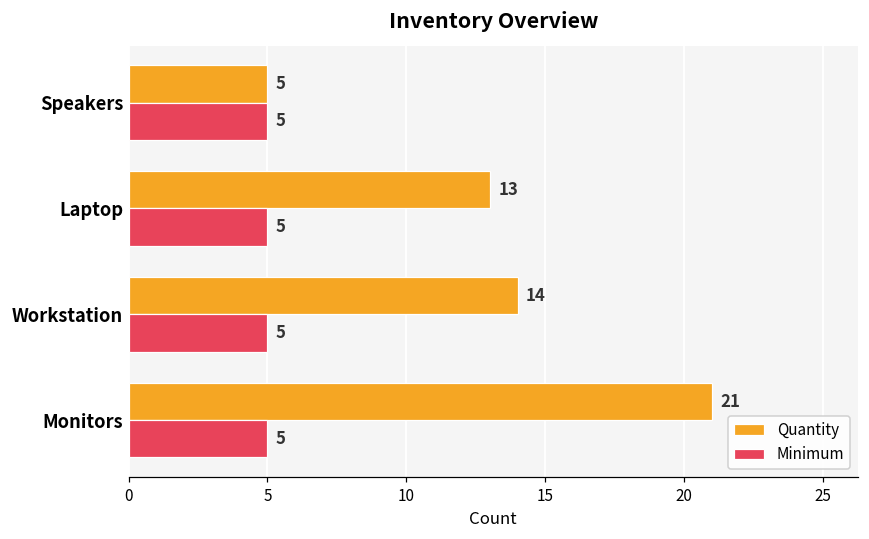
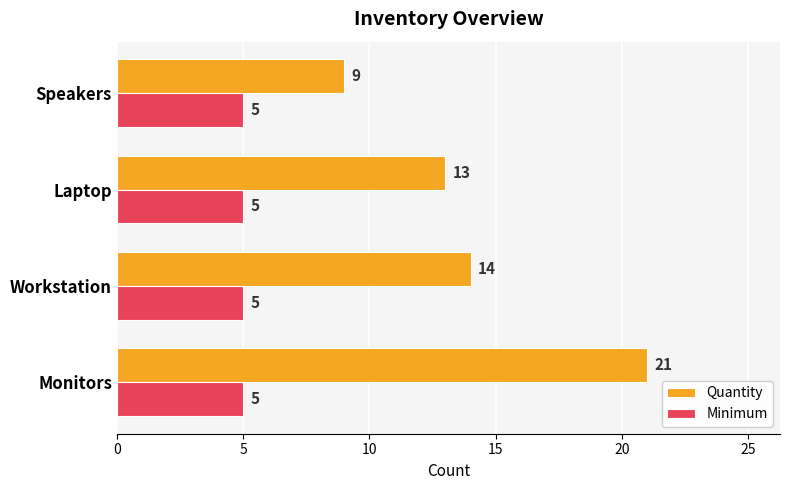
  {
    "Quantity": {
-     "Speakers": 5,
+     "Speakers": 9,
      "Laptop": 13,
      "Workstation": 14,
      "Monitors": 21
    },
    "Minimum": {
      "Speakers": 5,
      "Laptop": 5,
      "Workstation": 5,
      "Monitors": 5
    }
  }
